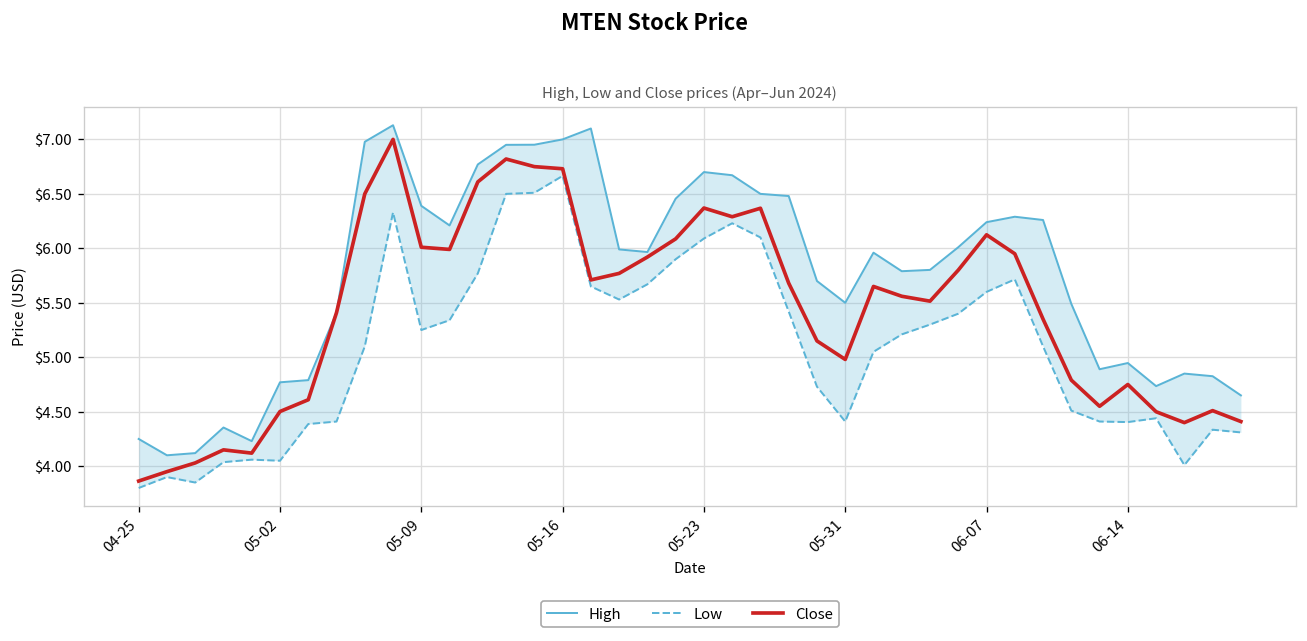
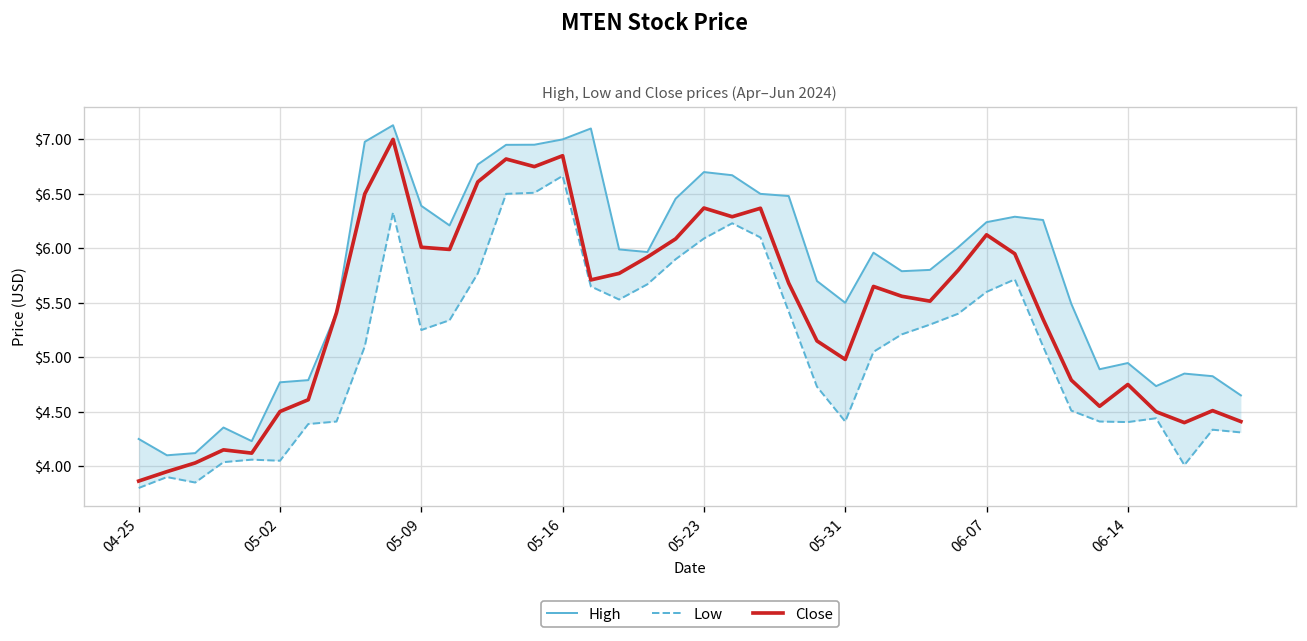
  {
    "Close": {
      "04-25": "$3.9",
      "05-02": "$4.5",
      "05-09": "$6.0",
-     "05-16": "$6.7",
+     "05-16": "$6.8",
      "05-23": "$6.4",
      "05-31": "$5.0",
      "06-07": "$6.1",
      "06-14": "$4.8"
    }
  }
